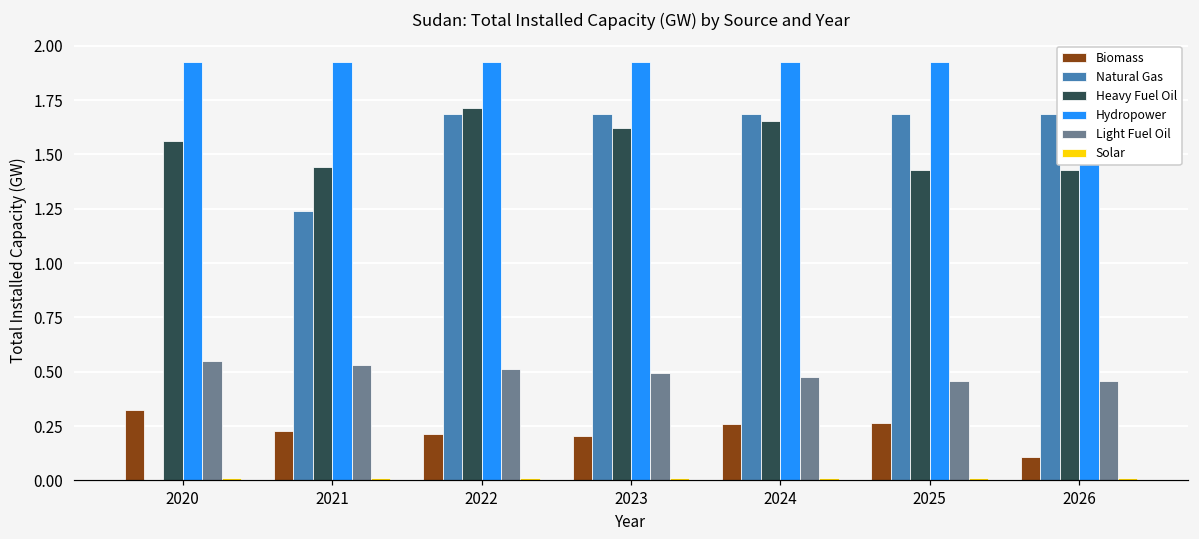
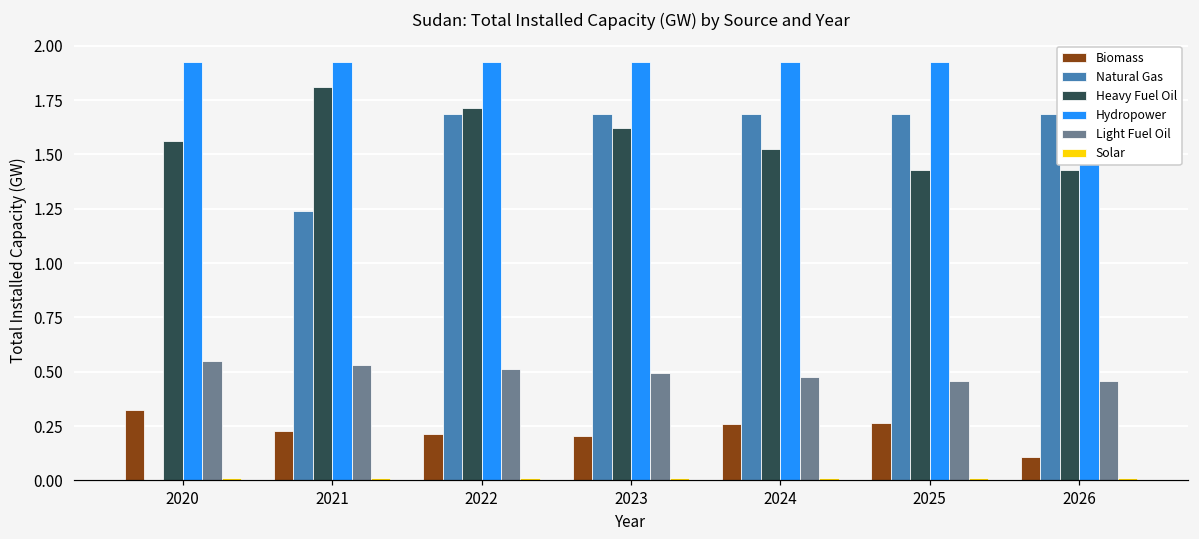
  {
    "Biomass": {
      "2020": 0.32,
      "2021": 0.23,
      "2022": 0.21,
      "2023": 0.20,
      "2024": 0.26,
      "2025": 0.26,
      "2026": 0.11
    },
    "Heavy Fuel Oil": {
      "2020": 1.56,
-     "2021": 1.44,
+     "2021": 1.81,
      "2022": 1.71,
      "2023": 1.62,
-     "2024": 1.65,
+     "2024": 1.52,
      "2025": 1.43,
      "2026": 1.43
    },
    "Hydropower": {
      "2020": 1.93,
      "2021": 1.93,
      "2022": 1.93,
      "2023": 1.93,
      "2024": 1.93,
      "2025": 1.93
    },
    "Solar": {
      "2020": 0.01
    }
  }
